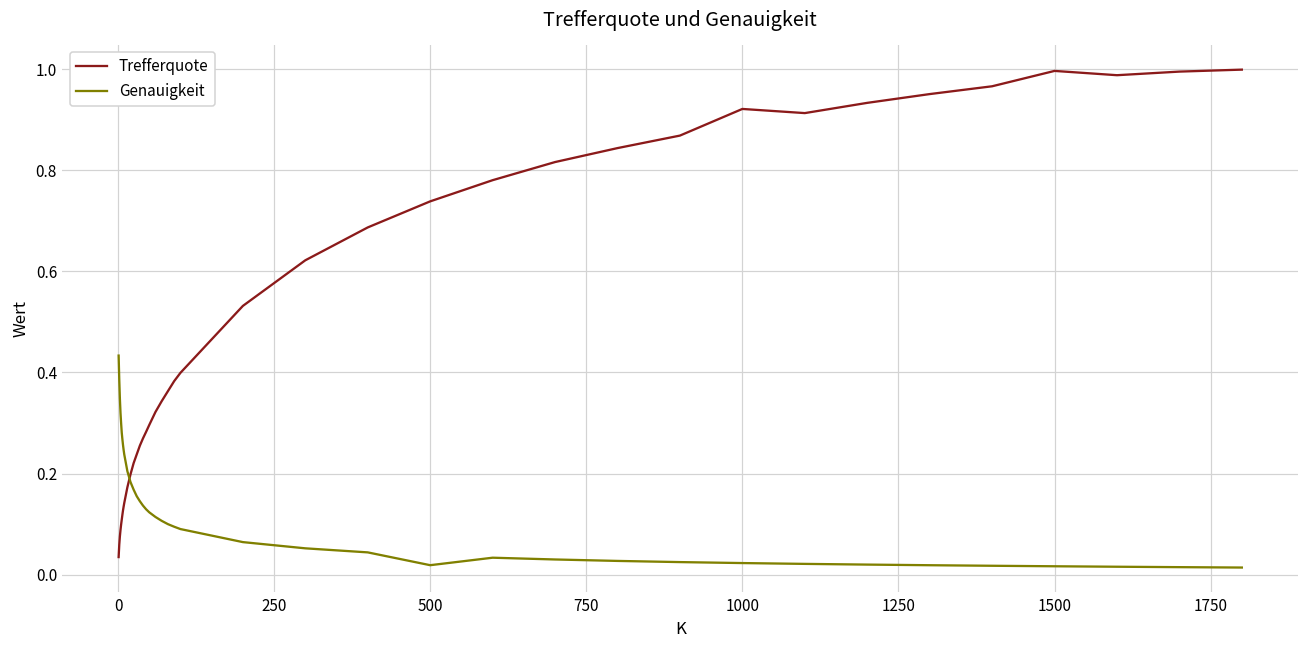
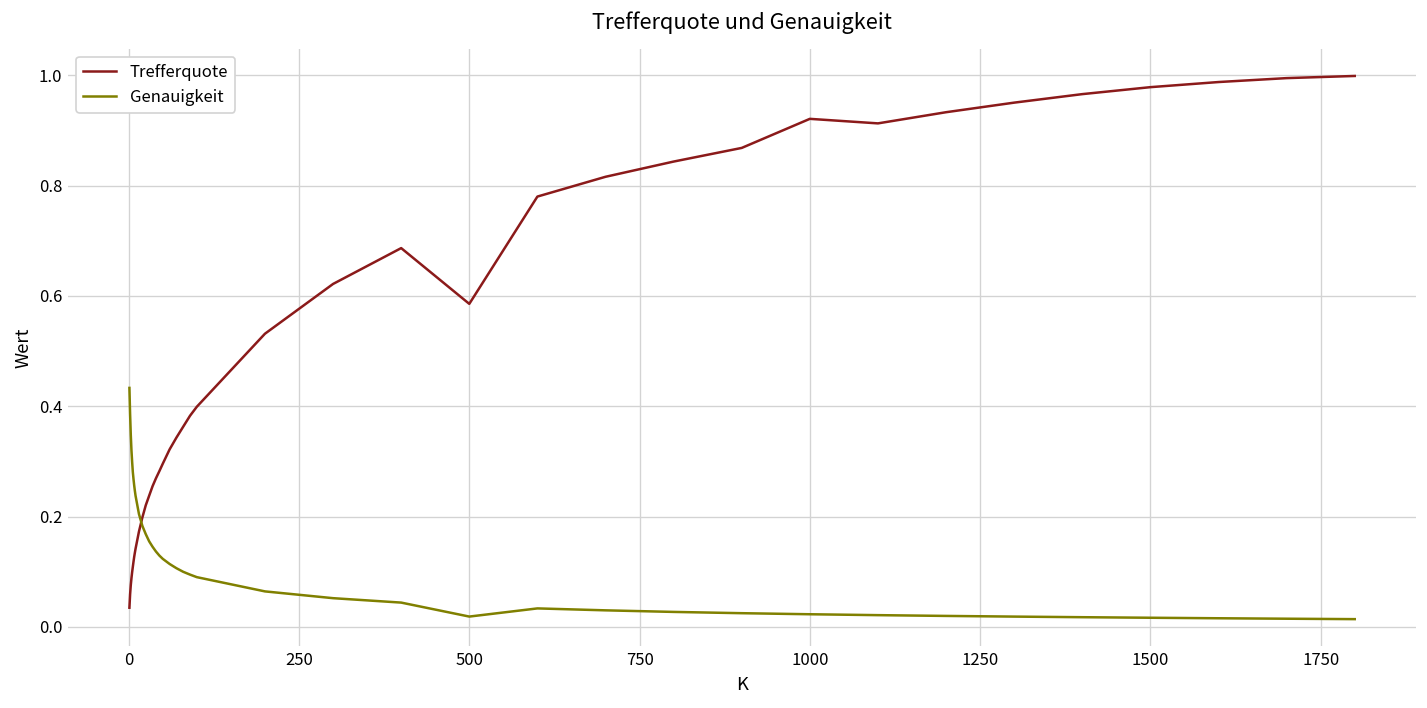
  {
    "Trefferquote": {
-     "500": 0.74,
+     "500": 0.59,
      "1000": 0.92,
-     "1500": 1.00
+     "1500": 0.98
    },
    "Genauigkeit": {
      "500": 0.02,
      "1000": 0.02,
      "1500": 0.02
    }
  }
